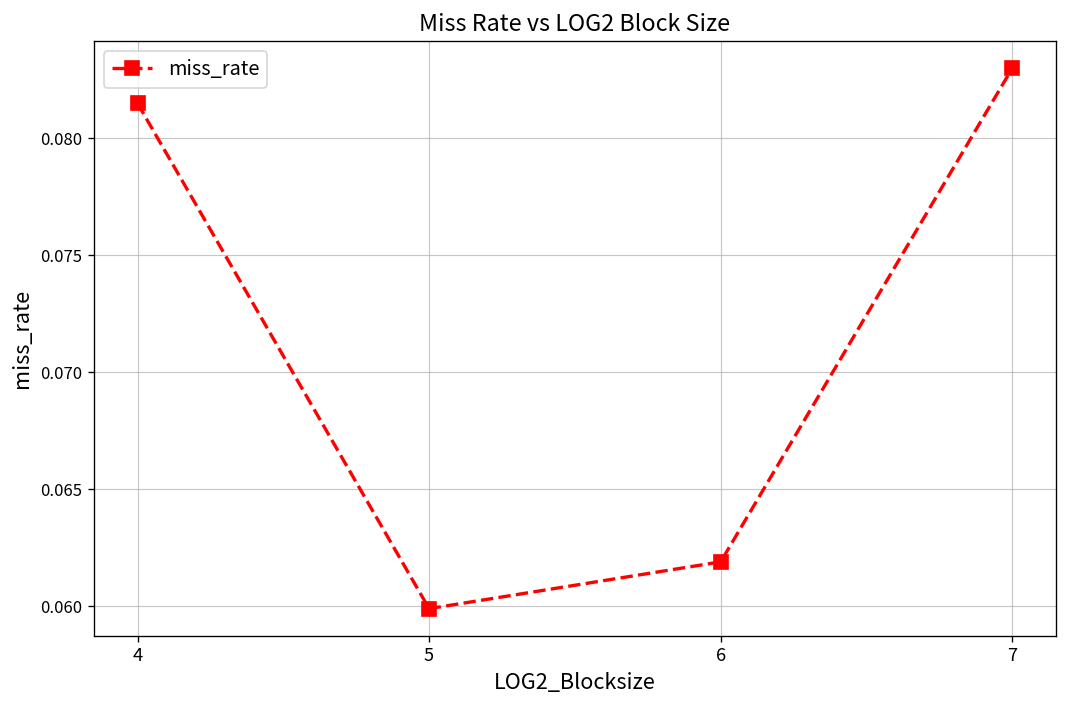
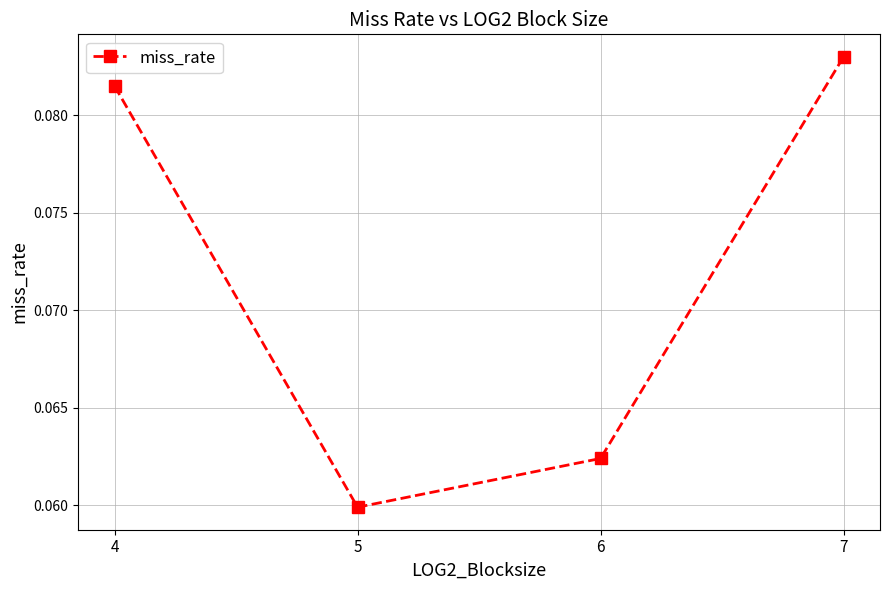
  {
    "4": 0.0815,
    "5": 0.0599,
-   "6": 0.0619,
+   "6": 0.0624,
    "7": 0.0830
  }
